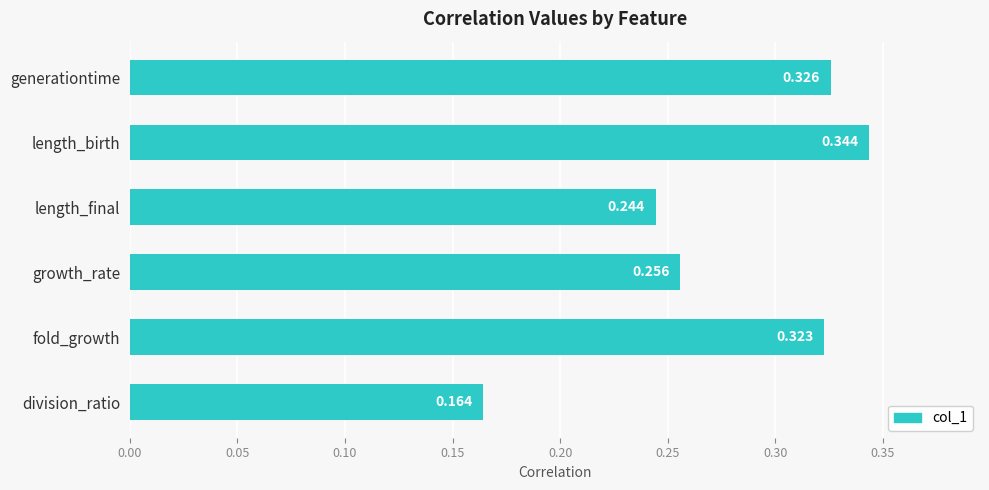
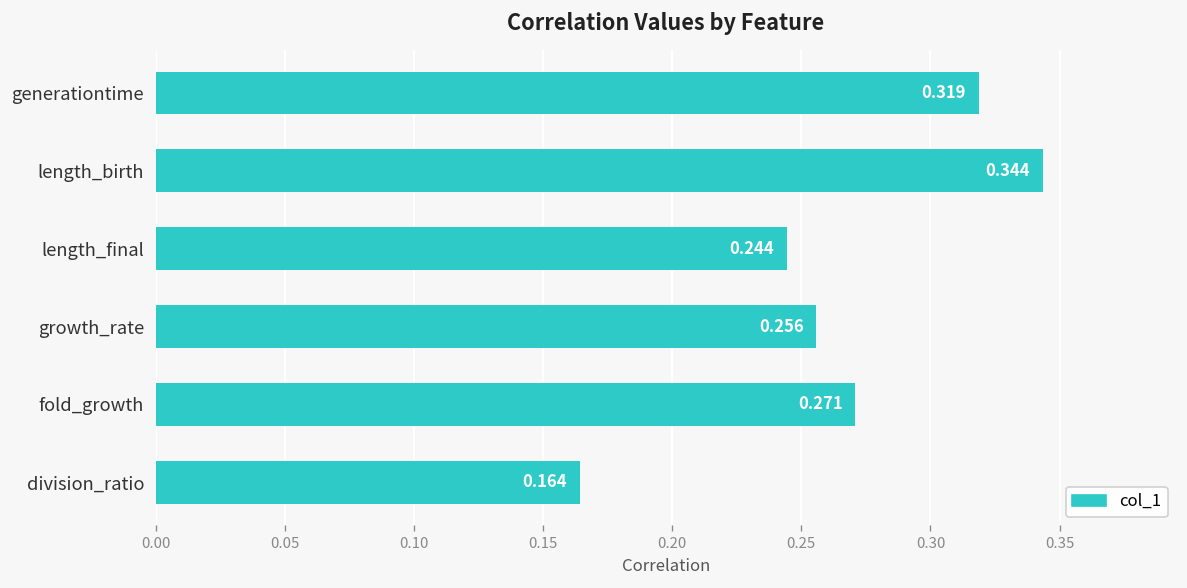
  {
-   "generationtime": 0.326,
+   "generationtime": 0.319,
    "length_birth": 0.344,
    "length_final": 0.244,
    "growth_rate": 0.256,
-   "fold_growth": 0.323,
+   "fold_growth": 0.271,
    "division_ratio": 0.164
  }
